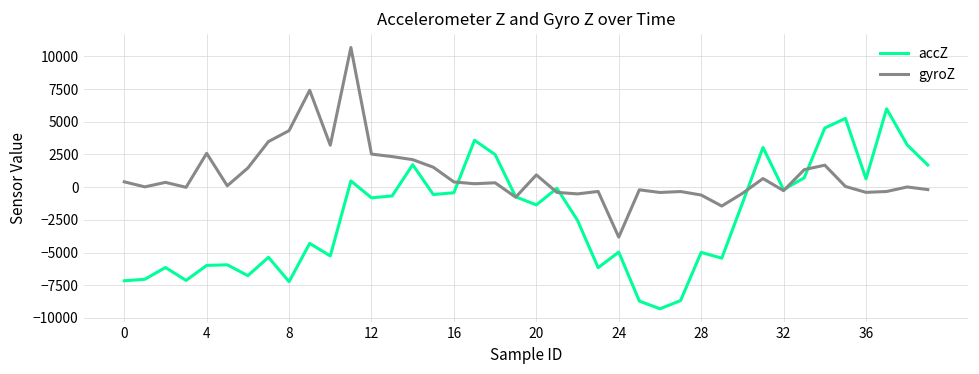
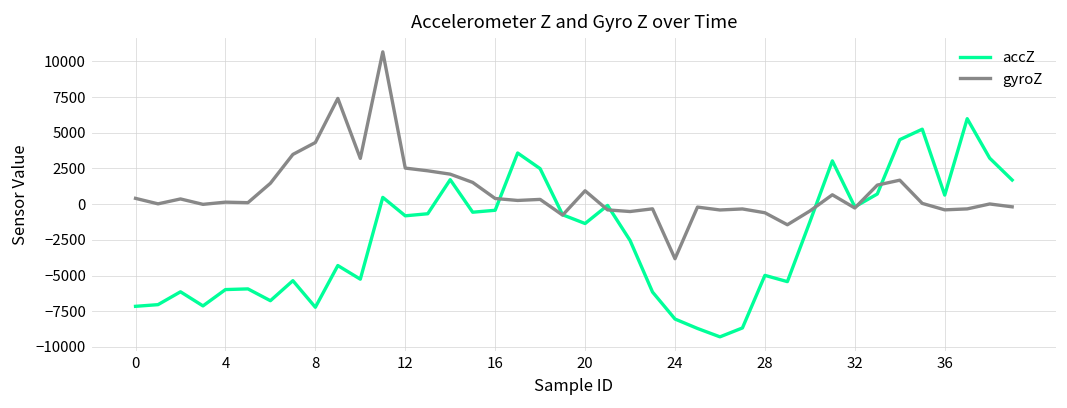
  {
    "accZ": {
      "0": -7200,
      "4": -6000,
      "8": -7200,
      "12": -800,
      "16": -400,
      "20": -1400,
-     "24": -5000,
+     "24": -8000,
      "28": -5000,
      "36": 600
    },
    "gyroZ": {
      "0": 400,
-     "4": 2600,
+     "4": 100,
      "8": 4300,
      "12": 2500,
      "16": 400,
      "20": 900,
      "24": -3800,
      "28": -600,
      "36": -400
    }
  }
